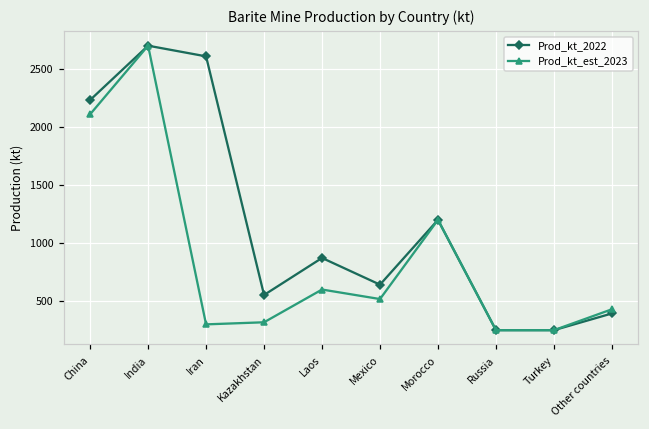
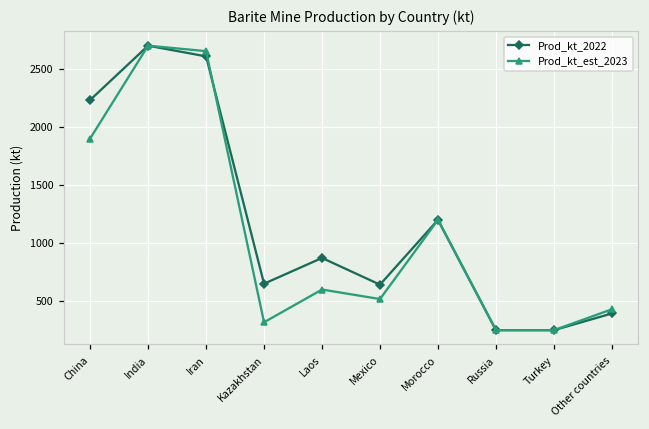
  {
    "Prod_kt_2022": {
      "China": 2230,
      "Iran": 2610,
-     "Kazakhstan": 550,
+     "Kazakhstan": 650,
      "Laos": 870,
      "Mexico": 640,
      "Other countries": 390
    },
    "Prod_kt_est_2023": {
-     "China": 2110,
-     "Iran": 300,
+     "China": 1900,
+     "Iran": 2650,
      "Kazakhstan": 320,
      "Laos": 600,
      "Mexico": 520,
      "Other countries": 430
    }
  }
